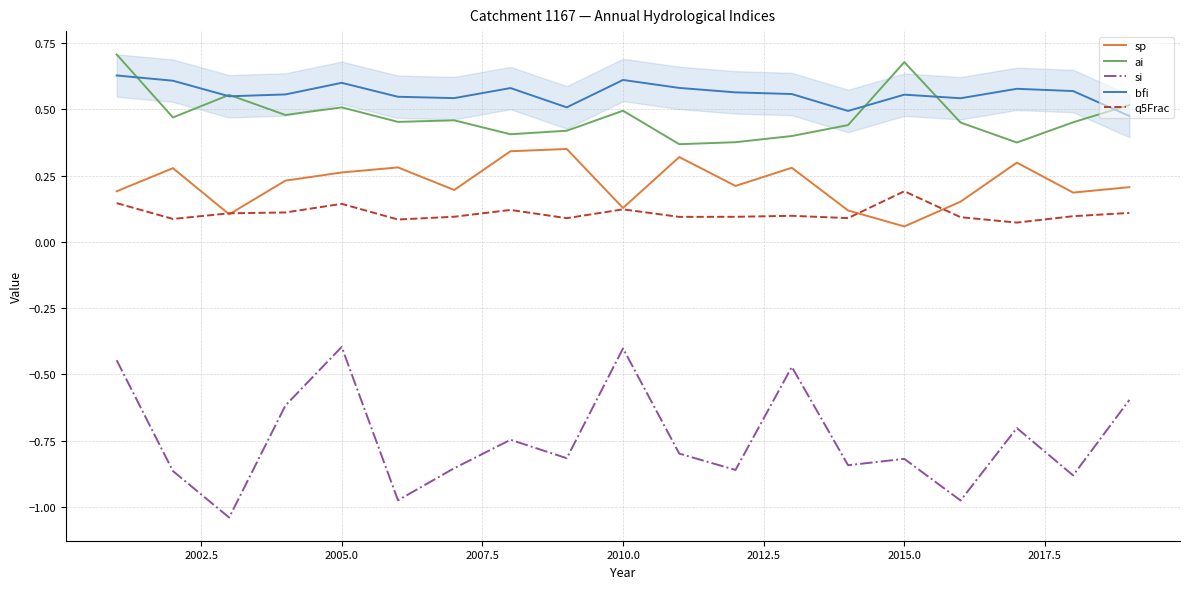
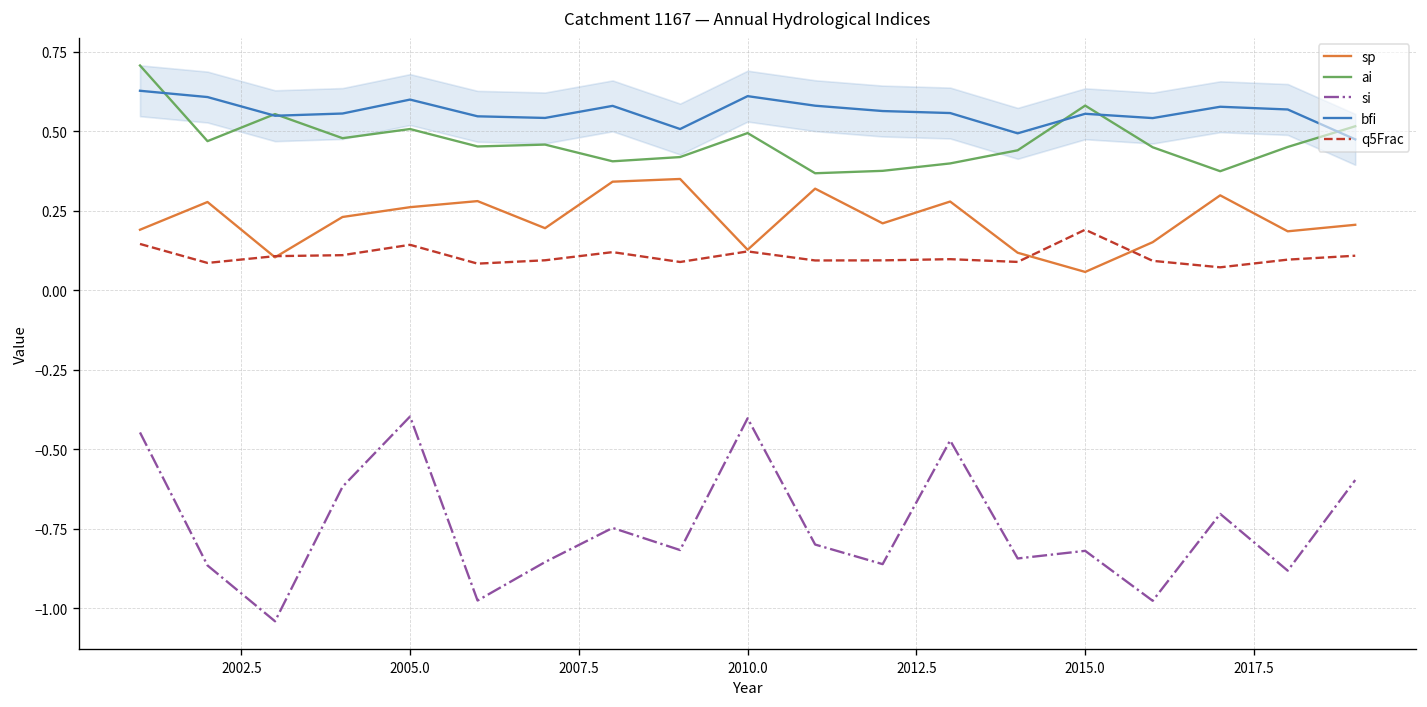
  {
    "sp": {
      "2005.0": 0.26,
      "2015.0": 0.06
    },
    "ai": {
      "2005.0": 0.51,
      "2010.0": 0.49,
-     "2015.0": 0.68
+     "2015.0": 0.58
    },
    "si": {
      "2005.0": -0.40,
      "2010.0": -0.40,
      "2015.0": -0.82
    },
    "q5Frac": {
      "2005.0": 0.14,
      "2015.0": 0.19
    }
  }
